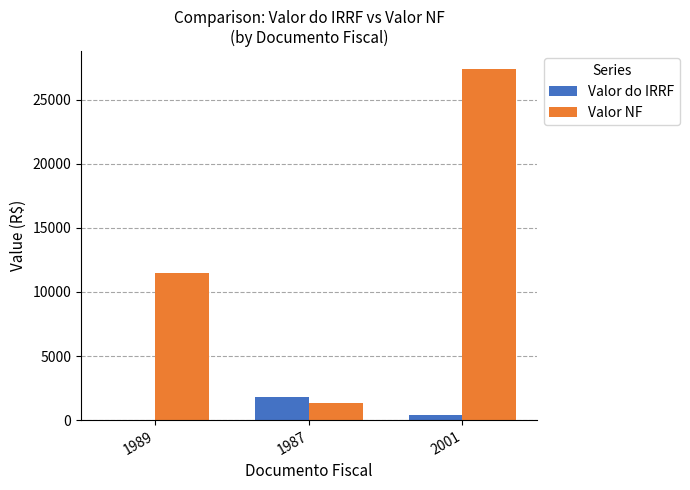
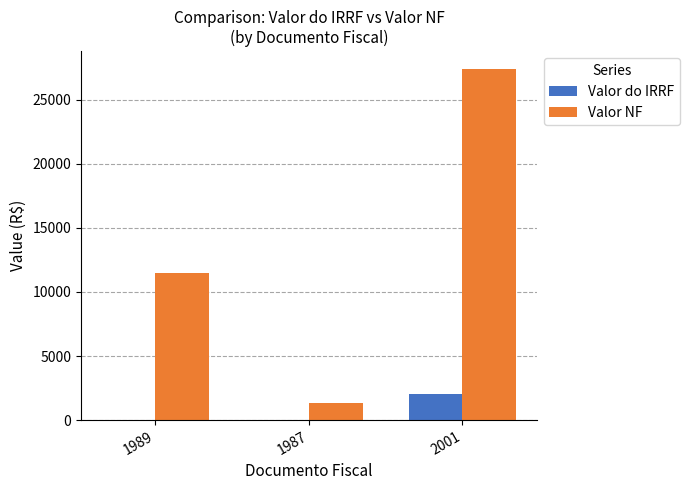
  {
    "Valor do IRRF": {
-     "1987": 1800,
-     "2001": 400
+     "1987": 0,
+     "2001": 2000
    },
    "Valor NF": {
      "1989": 11500,
      "1987": 1400,
      "2001": 27400
    }
  }
